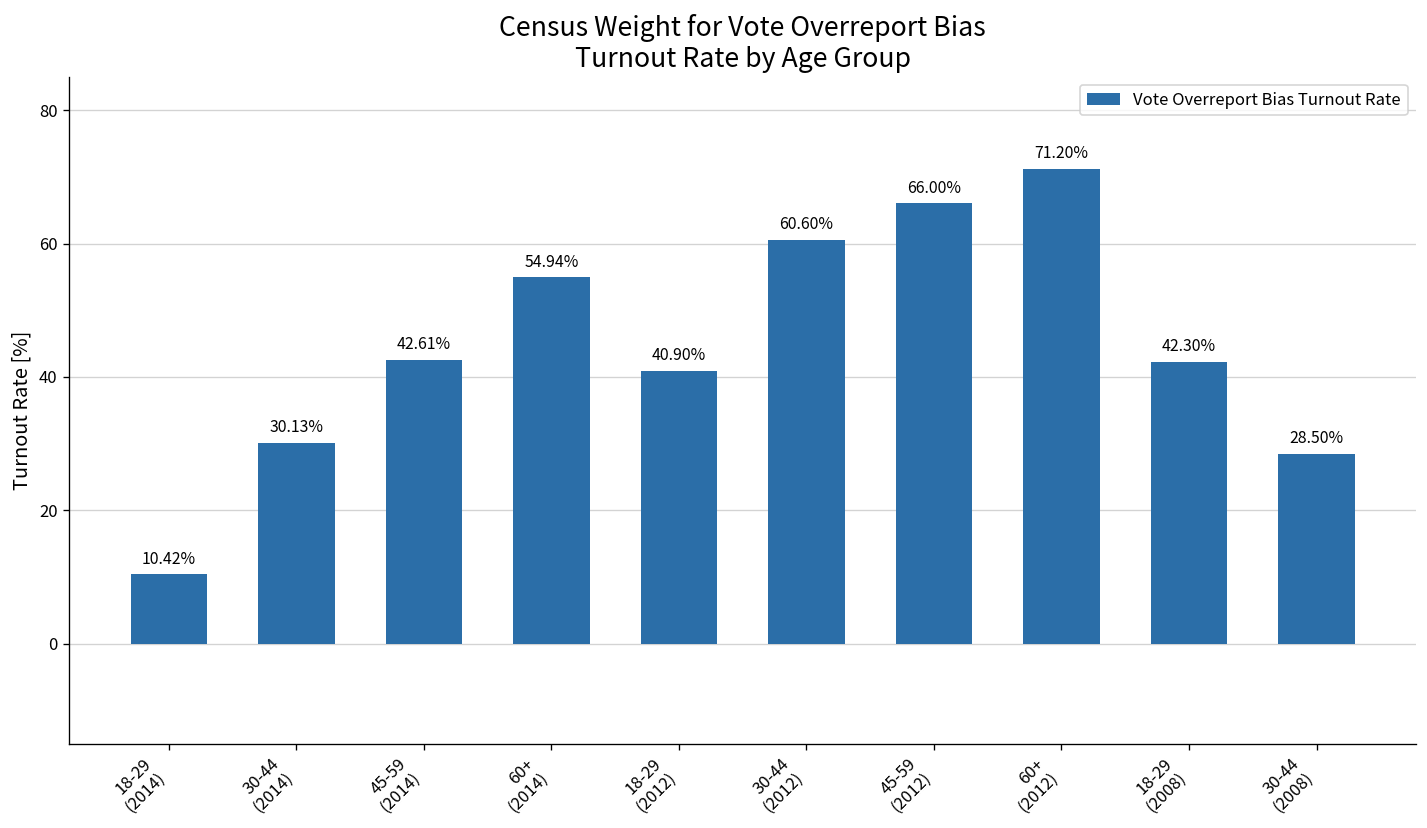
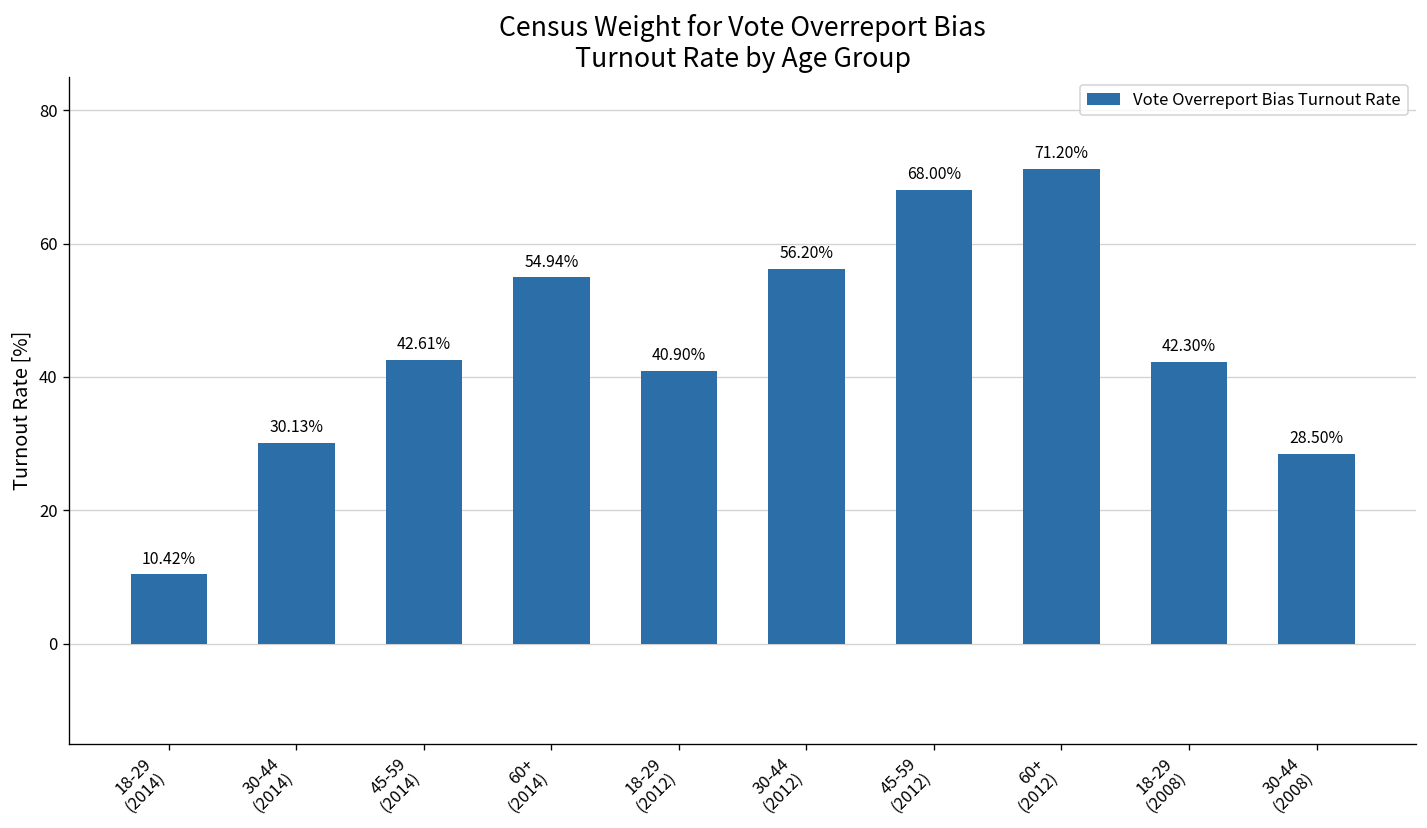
  {
    "18-29 (2014)": "10.42%",
    "30-44 (2014)": "30.13%",
    "45-59 (2014)": "42.61%",
    "60+ (2014)": "54.94%",
    "18-29 (2012)": "40.90%",
-   "30-44 (2012)": "60.60%",
-   "45-59 (2012)": "66.00%",
+   "30-44 (2012)": "56.20%",
+   "45-59 (2012)": "68.00%",
    "60+ (2012)": "71.20%",
    "18-29 (2008)": "42.30%",
    "30-44 (2008)": "28.50%"
  }
